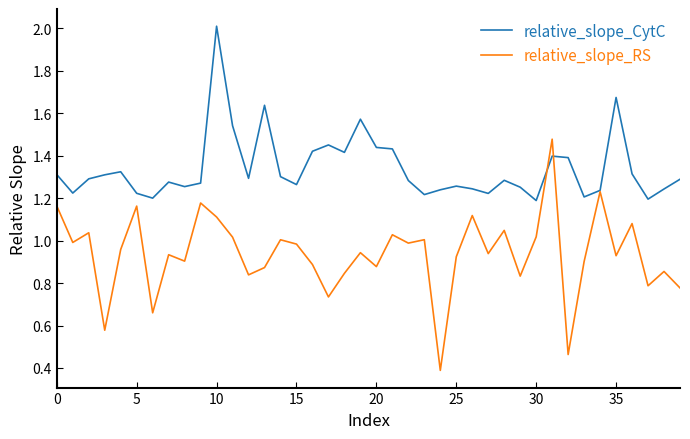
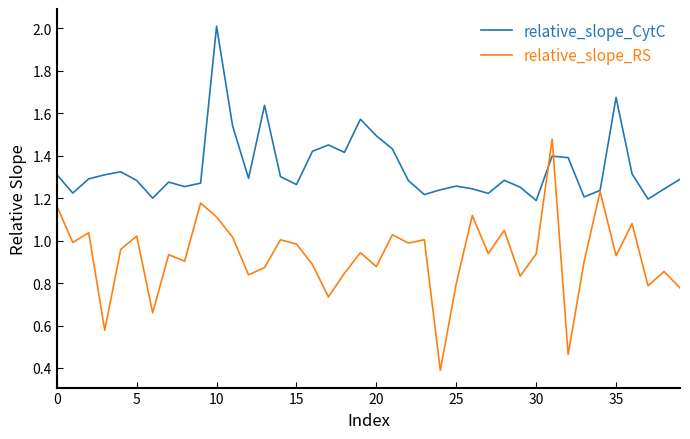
  {
    "relative_slope_CytC": {
      "0": 1.31,
-     "5": 1.22,
+     "5": 1.28,
      "10": 2.01,
      "15": 1.26,
-     "20": 1.44,
+     "20": 1.49,
      "25": 1.26,
      "30": 1.19,
      "35": 1.67
    },
    "relative_slope_RS": {
      "0": 1.16,
-     "5": 1.16,
+     "5": 1.02,
      "10": 1.11,
      "15": 0.98,
      "20": 0.88,
-     "25": 0.92,
-     "30": 1.02,
+     "25": 0.80,
+     "30": 0.94,
      "35": 0.93
    }
  }
